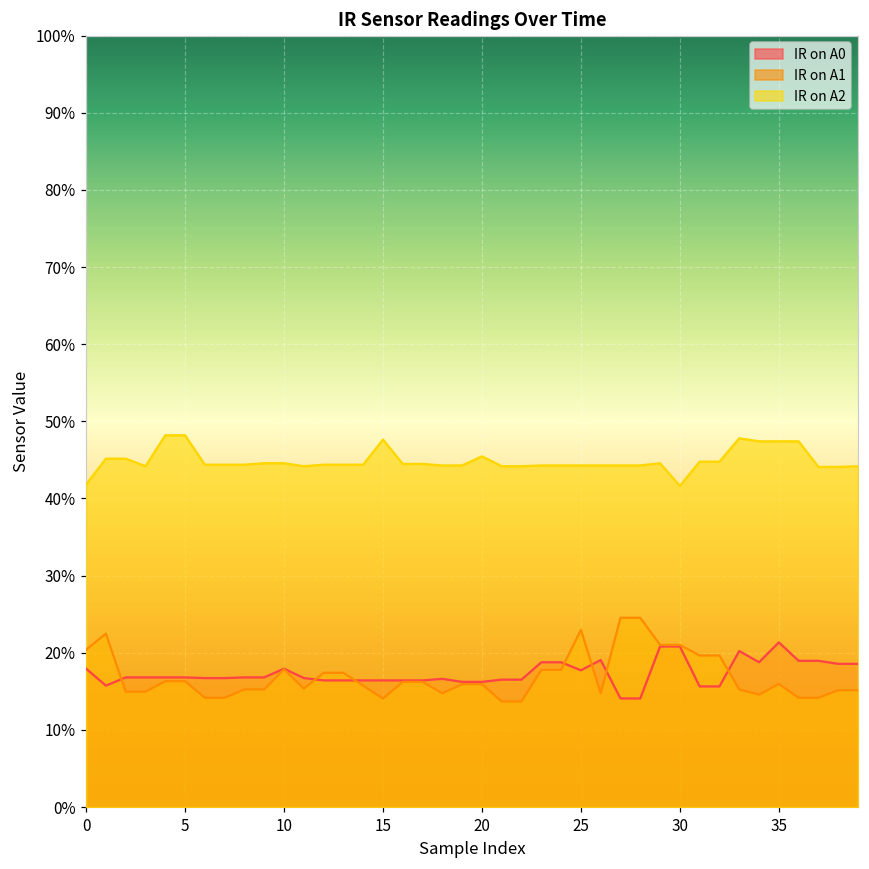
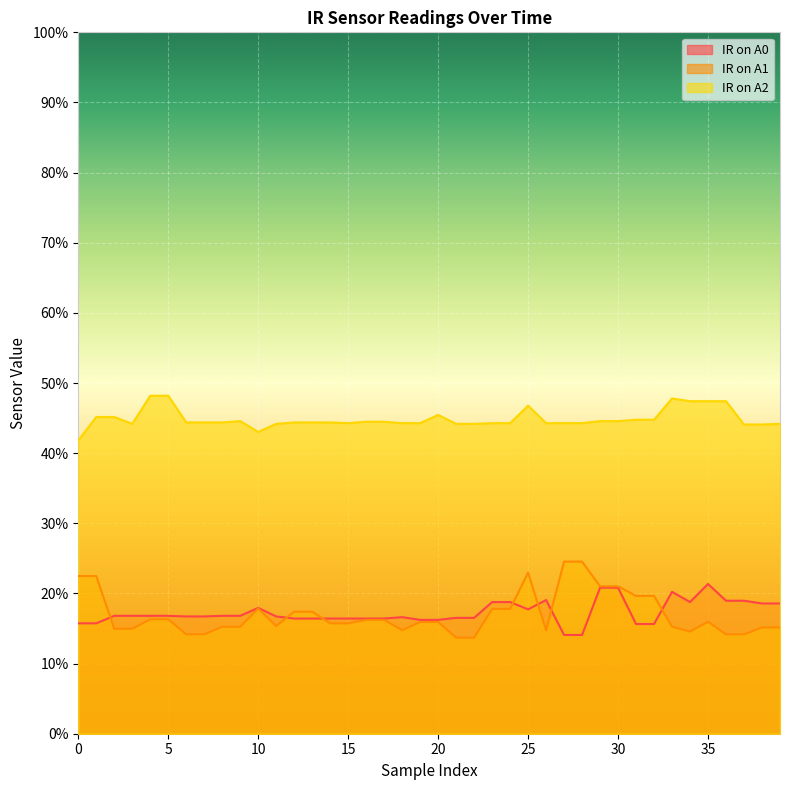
  {
    "IR on A0": {
-     "0": "18%",
+     "0": "16%",
      "5": "17%",
      "15": "16%",
      "25": "18%",
      "35": "21%"
    },
    "IR on A1": {
-     "0": "20%",
+     "0": "22%",
      "5": "16%",
-     "15": "14%",
+     "15": "16%",
      "25": "23%",
      "35": "16%"
    },
    "IR on A2": {
      "0": "42%",
      "5": "48%",
-     "10": "45%",
-     "15": "48%",
+     "10": "43%",
+     "15": "44%",
      "20": "45%",
-     "25": "44%",
-     "30": "42%",
+     "25": "47%",
+     "30": "45%",
      "35": "47%"
    }
  }
